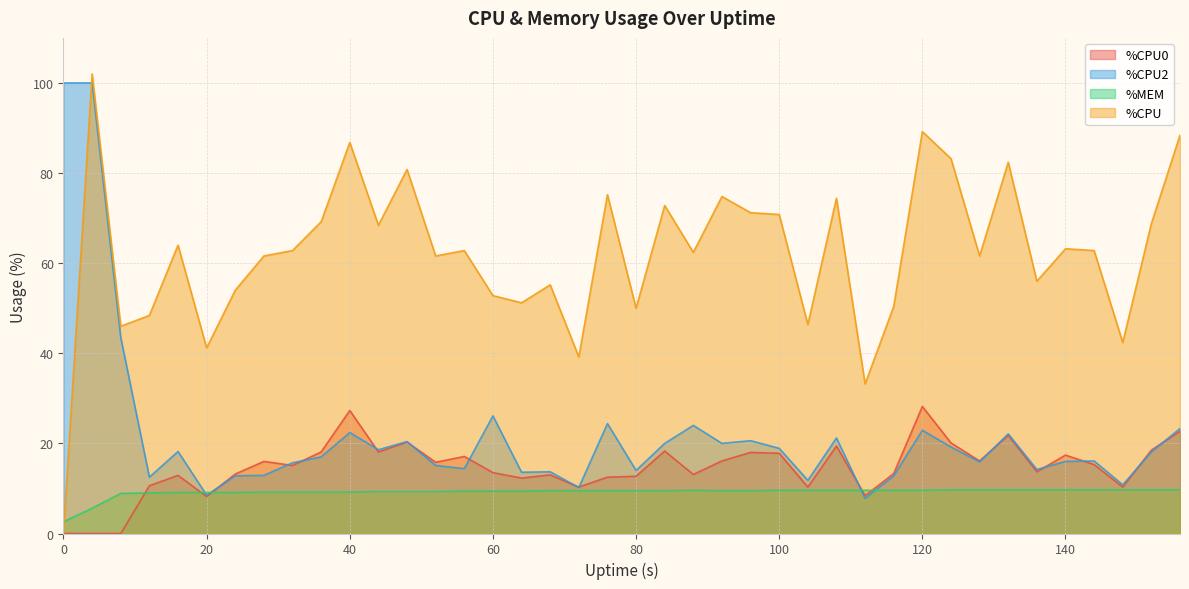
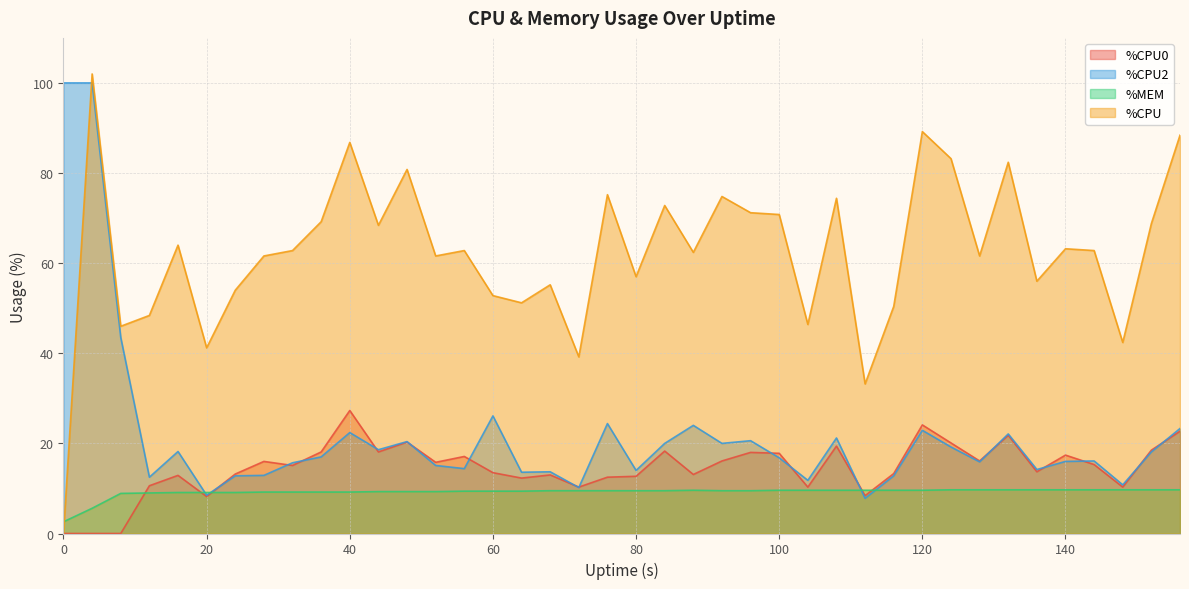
  {
    "%CPU0": {
      "40": 27,
      "60": 14,
      "80": 13,
      "100": 18,
-     "120": 28,
+     "120": 24,
      "140": 17
    },
    "%CPU2": {
      "0": 100,
      "40": 22,
      "60": 26,
      "80": 14,
-     "100": 19,
+     "100": 17,
      "120": 23,
      "140": 16
    },
    "%MEM": {
      "0": 3,
      "20": 9,
      "40": 9,
      "60": 9,
      "80": 10,
      "100": 10,
      "120": 10,
      "140": 10
    },
    "%CPU": {
      "20": 41,
      "40": 87,
      "60": 53,
-     "80": 50,
+     "80": 57,
      "100": 71,
      "120": 89,
      "140": 63
    }
  }
